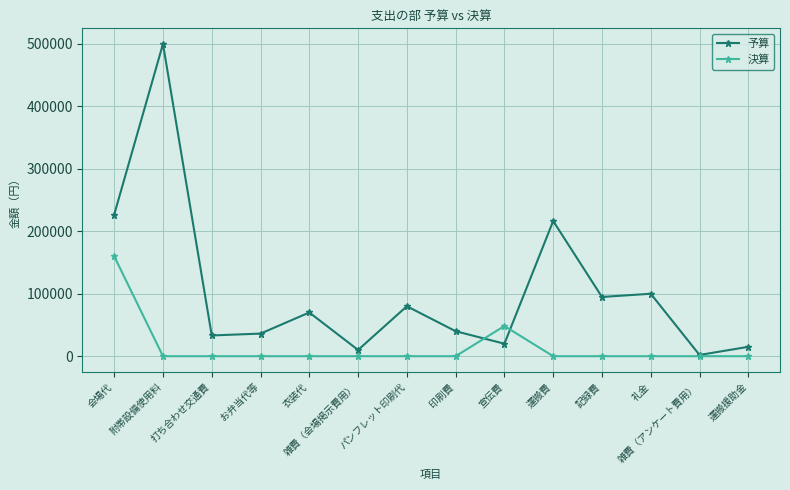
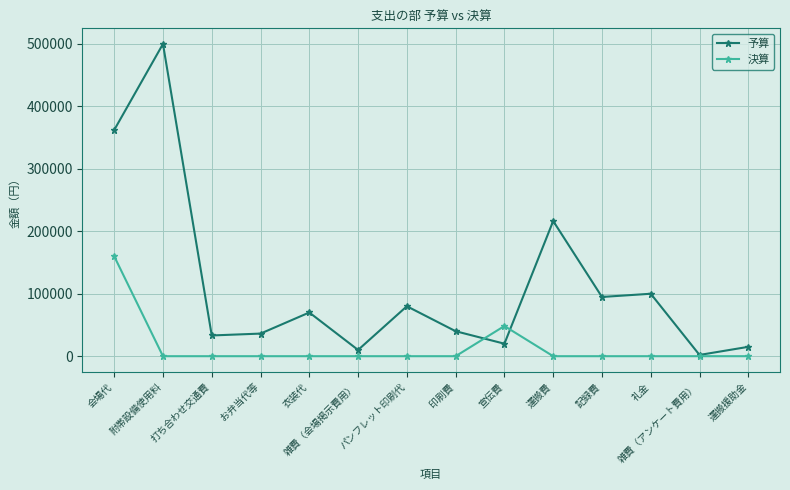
  {
    "予算": {
-     "会場代": 230000,
+     "会場代": 360000,
      "附帯設備使用料": 500000,
      "打ち合わせ交通費": 30000,
      "お弁当代等": 40000,
      "衣装代": 70000,
      "雑費（会場掲示費用）": 10000,
      "パンフレット印刷代": 80000,
      "印刷費": 40000,
      "宣伝費": 20000,
      "運搬費": 220000,
      "記録費": 90000,
      "礼金": 100000,
      "運搬援助金": 20000
    },
    "決算": {
      "会場代": 160000,
      "附帯設備使用料": 0,
      "打ち合わせ交通費": 0,
      "お弁当代等": 0,
      "衣装代": 0,
      "雑費（会場掲示費用）": 0,
      "パンフレット印刷代": 0,
      "印刷費": 0,
      "宣伝費": 50000,
      "運搬費": 0,
      "記録費": 0,
      "礼金": 0,
      "運搬援助金": 0
    }
  }
